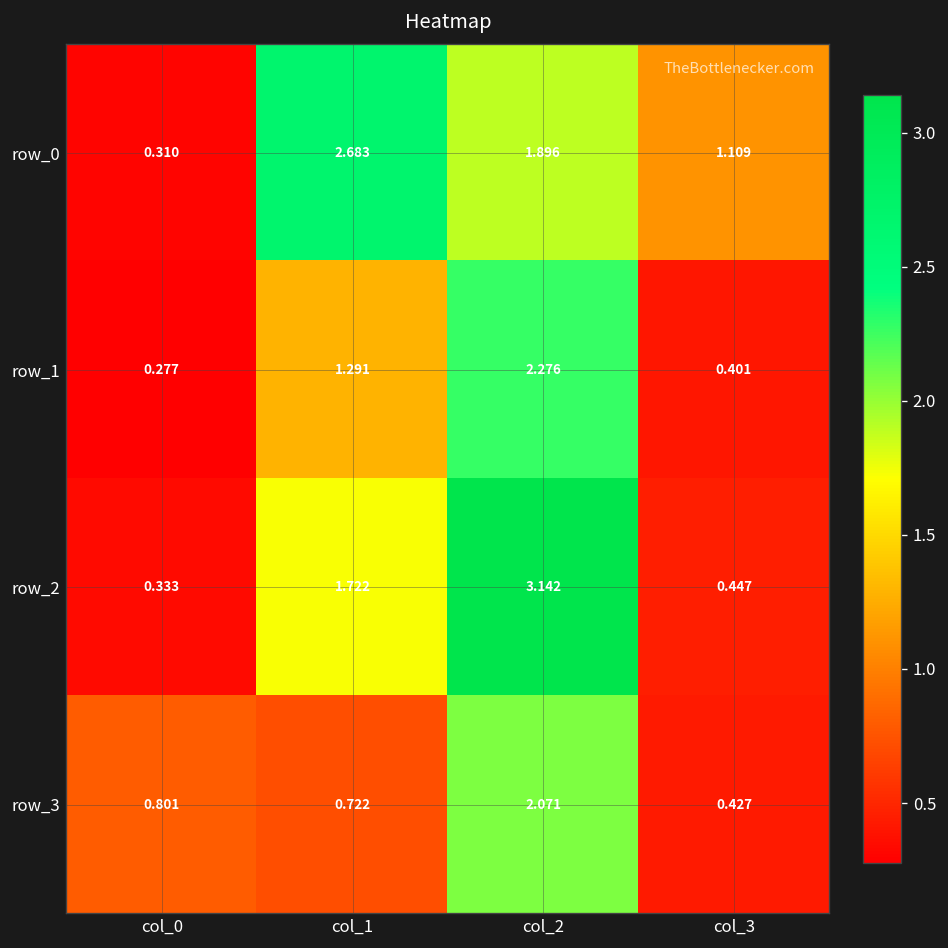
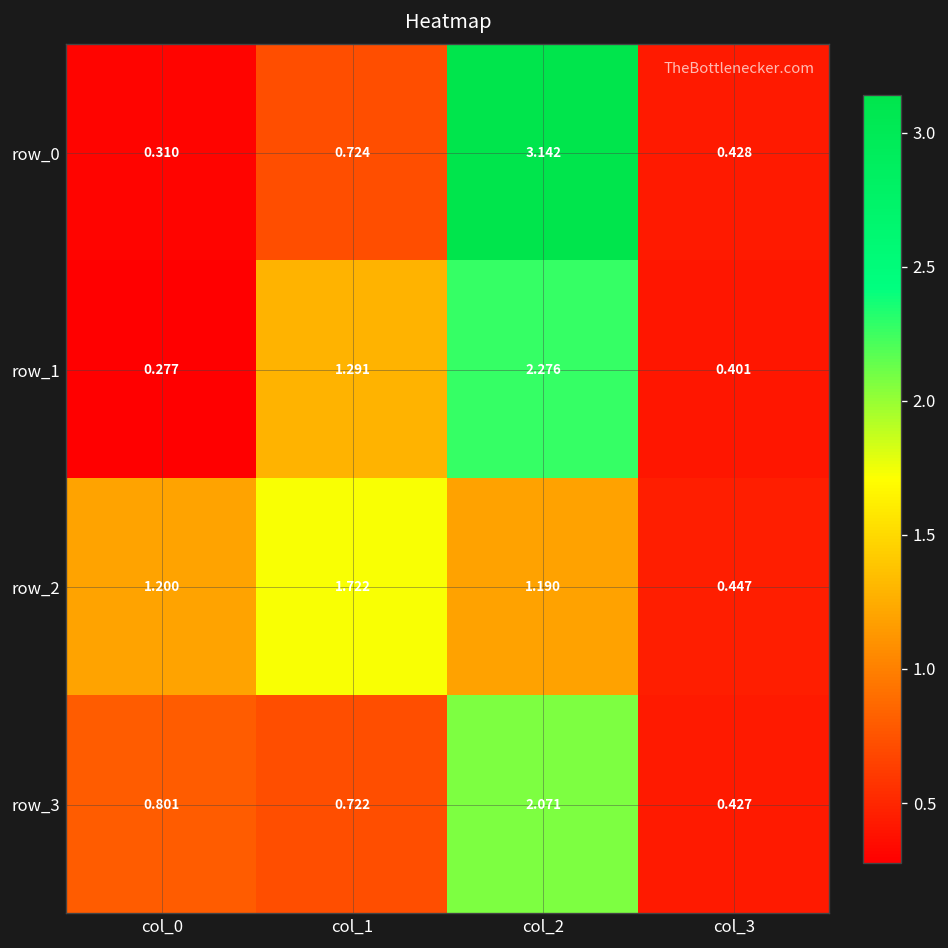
  {
    "row_0": {
      "col_0": 0.310,
-     "col_1": 2.683,
-     "col_2": 1.896,
-     "col_3": 1.109
+     "col_1": 0.724,
+     "col_2": 3.142,
+     "col_3": 0.428
    },
    "row_1": {
      "col_0": 0.277,
      "col_1": 1.291,
      "col_2": 2.276,
      "col_3": 0.401
    },
    "row_2": {
-     "col_0": 0.333,
+     "col_0": 1.200,
      "col_1": 1.722,
-     "col_2": 3.142,
+     "col_2": 1.190,
      "col_3": 0.447
    },
    "row_3": {
      "col_0": 0.801,
      "col_1": 0.722,
      "col_2": 2.071,
      "col_3": 0.427
    }
  }
